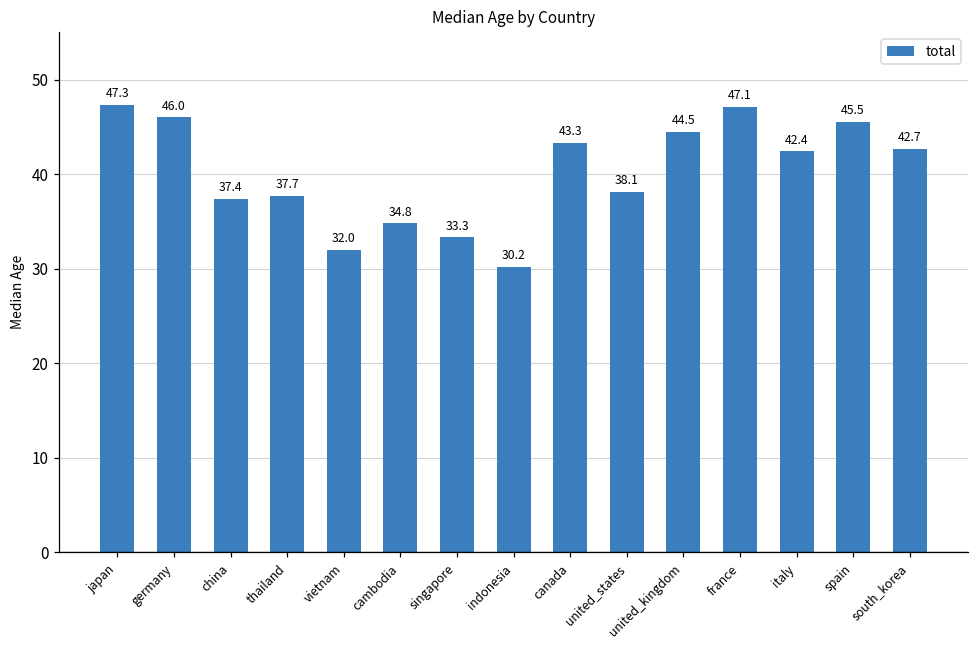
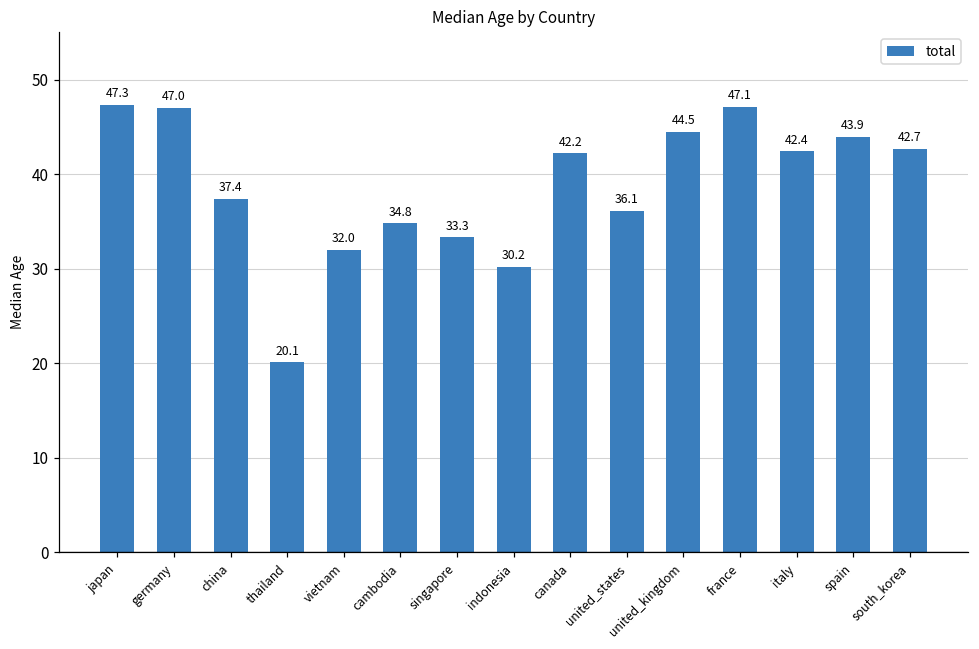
  {
    "japan": 47.3,
-   "germany": 46.0,
+   "germany": 47.0,
    "china": 37.4,
-   "thailand": 37.7,
+   "thailand": 20.1,
    "vietnam": 32.0,
    "cambodia": 34.8,
    "singapore": 33.3,
    "indonesia": 30.2,
-   "canada": 43.3,
-   "united_states": 38.1,
+   "canada": 42.2,
+   "united_states": 36.1,
    "united_kingdom": 44.5,
    "france": 47.1,
    "italy": 42.4,
-   "spain": 45.5,
+   "spain": 43.9,
    "south_korea": 42.7
  }
